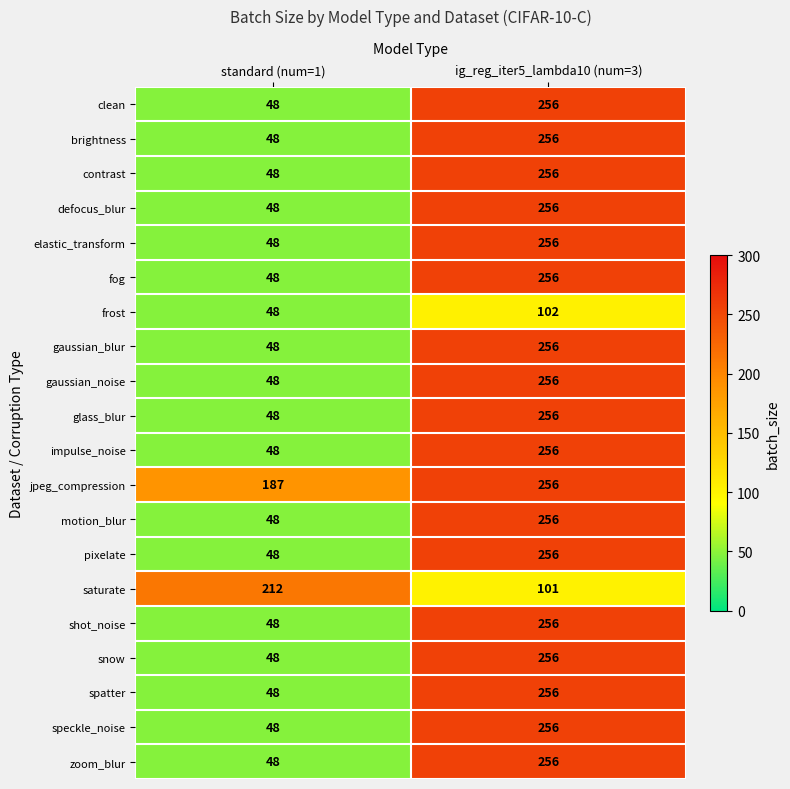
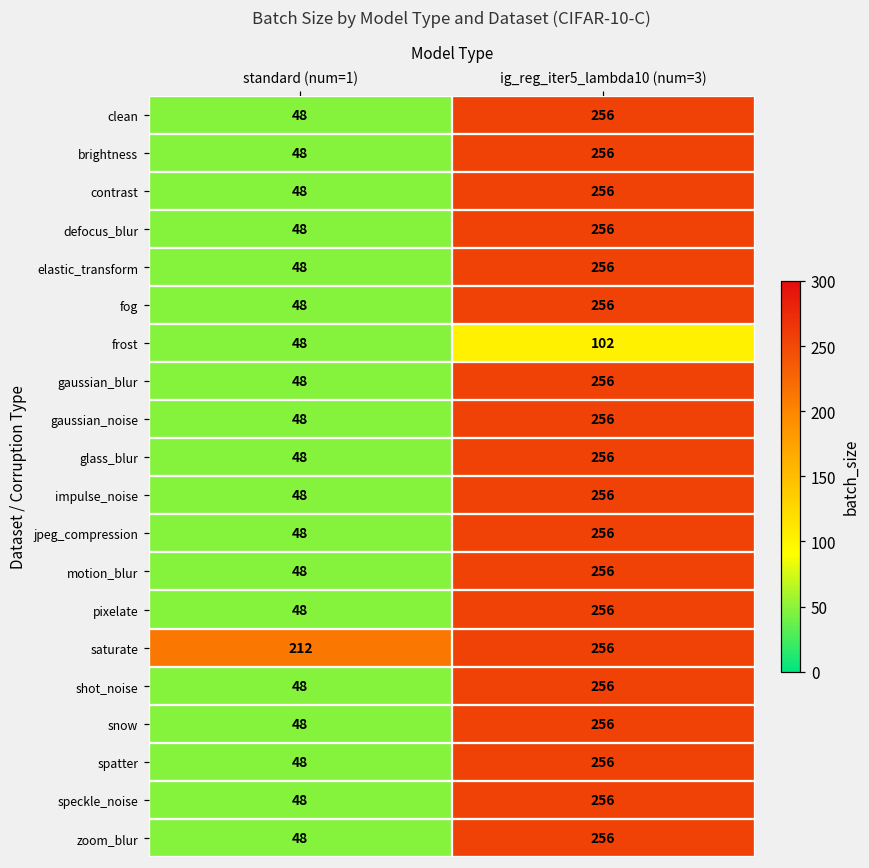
  {
    "clean": {
      "standard (num=1)": 48,
      "ig_reg_iter5_lambda10 (num=3)": 256
    },
    "brightness": {
      "standard (num=1)": 48,
      "ig_reg_iter5_lambda10 (num=3)": 256
    },
    "contrast": {
      "standard (num=1)": 48,
      "ig_reg_iter5_lambda10 (num=3)": 256
    },
    "defocus_blur": {
      "standard (num=1)": 48,
      "ig_reg_iter5_lambda10 (num=3)": 256
    },
    "elastic_transform": {
      "standard (num=1)": 48,
      "ig_reg_iter5_lambda10 (num=3)": 256
    },
    "fog": {
      "standard (num=1)": 48,
      "ig_reg_iter5_lambda10 (num=3)": 256
    },
    "frost": {
      "standard (num=1)": 48,
      "ig_reg_iter5_lambda10 (num=3)": 102
    },
    "gaussian_blur": {
      "standard (num=1)": 48,
      "ig_reg_iter5_lambda10 (num=3)": 256
    },
    "gaussian_noise": {
      "standard (num=1)": 48,
      "ig_reg_iter5_lambda10 (num=3)": 256
    },
    "glass_blur": {
      "standard (num=1)": 48,
      "ig_reg_iter5_lambda10 (num=3)": 256
    },
    "impulse_noise": {
      "standard (num=1)": 48,
      "ig_reg_iter5_lambda10 (num=3)": 256
    },
    "jpeg_compression": {
-     "standard (num=1)": 187,
+     "standard (num=1)": 48,
      "ig_reg_iter5_lambda10 (num=3)": 256
    },
    "motion_blur": {
      "standard (num=1)": 48,
      "ig_reg_iter5_lambda10 (num=3)": 256
    },
    "pixelate": {
      "standard (num=1)": 48,
      "ig_reg_iter5_lambda10 (num=3)": 256
    },
    "saturate": {
      "standard (num=1)": 212,
-     "ig_reg_iter5_lambda10 (num=3)": 101
+     "ig_reg_iter5_lambda10 (num=3)": 256
    },
    "shot_noise": {
      "standard (num=1)": 48,
      "ig_reg_iter5_lambda10 (num=3)": 256
    },
    "snow": {
      "standard (num=1)": 48,
      "ig_reg_iter5_lambda10 (num=3)": 256
    },
    "spatter": {
      "standard (num=1)": 48,
      "ig_reg_iter5_lambda10 (num=3)": 256
    },
    "speckle_noise": {
      "standard (num=1)": 48,
      "ig_reg_iter5_lambda10 (num=3)": 256
    },
    "zoom_blur": {
      "standard (num=1)": 48,
      "ig_reg_iter5_lambda10 (num=3)": 256
    }
  }
